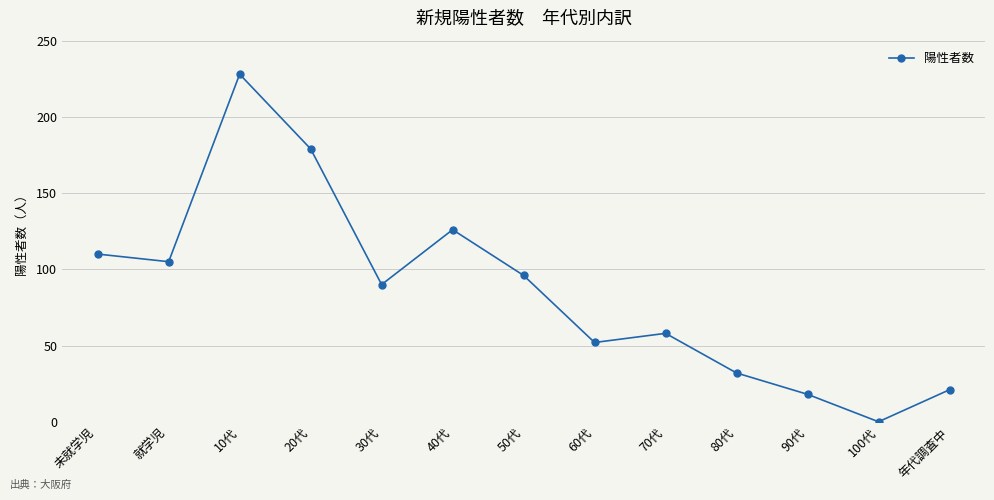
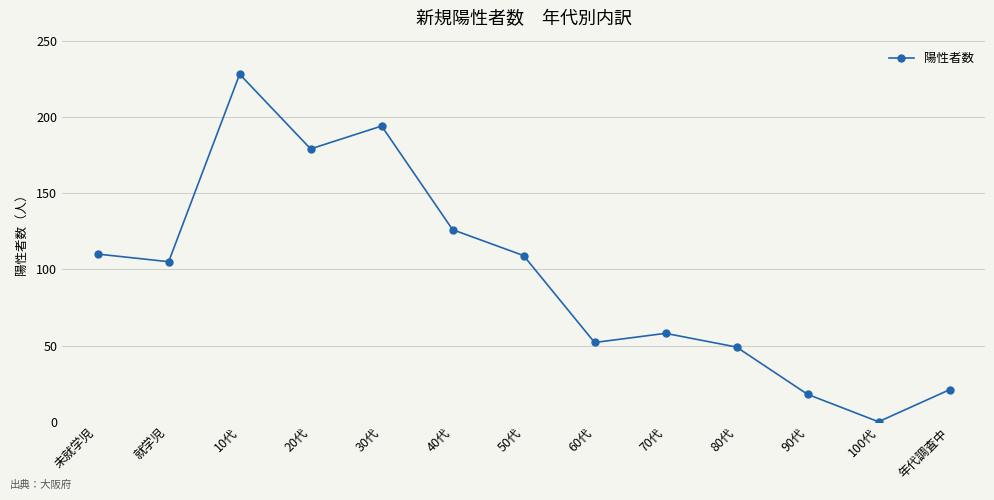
  {
    "未就学児": 110,
    "就学児": 105,
    "10代": 228,
    "20代": 179,
-   "30代": 90,
+   "30代": 194,
    "40代": 126,
-   "50代": 96,
+   "50代": 109,
    "60代": 52,
    "70代": 58,
-   "80代": 32,
+   "80代": 49,
    "90代": 18,
    "100代": 0,
    "年代調査中": 21
  }
